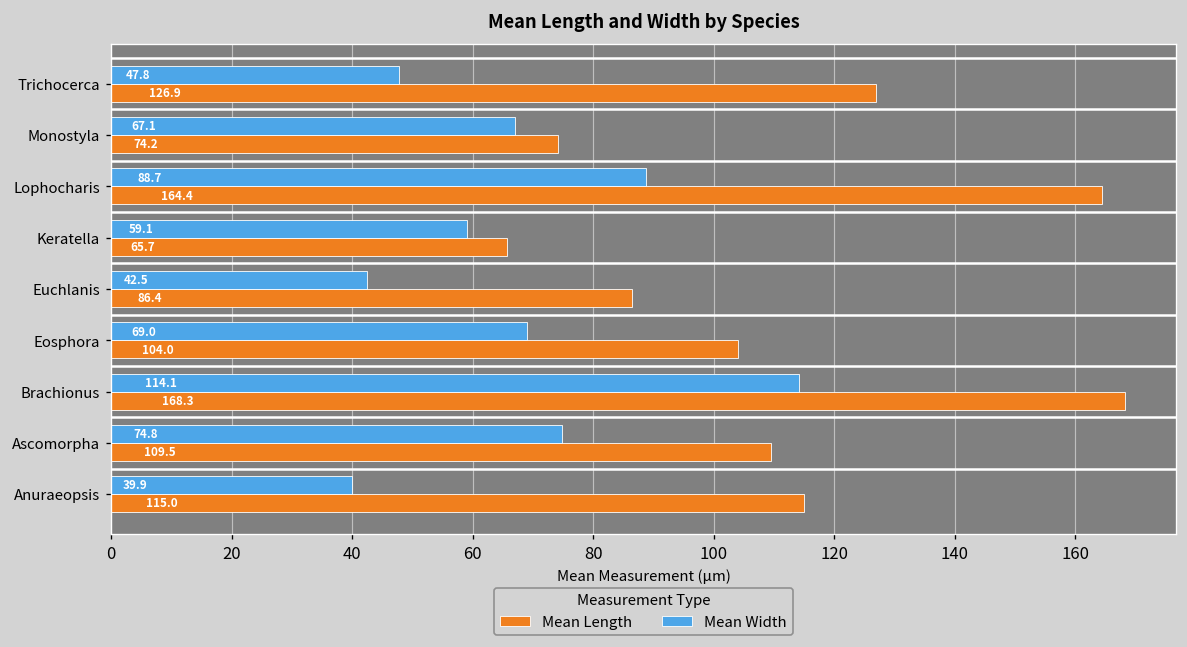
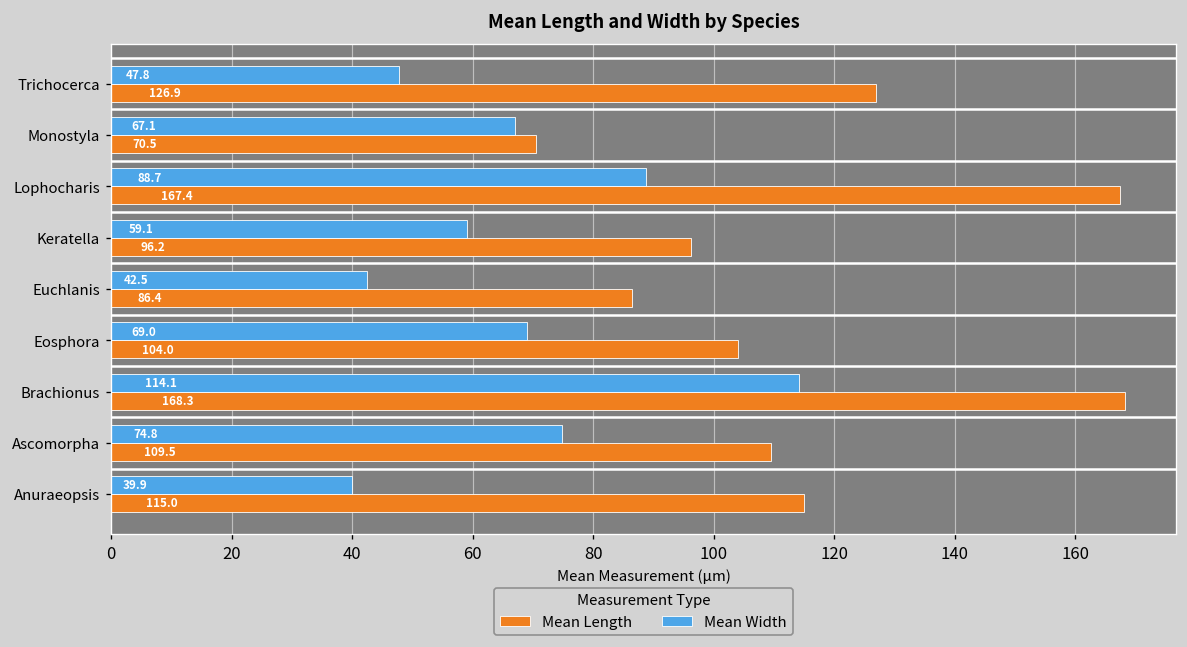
  {
    "Mean Length": {
      "Trichocerca": 126.9,
-     "Monostyla": 74.2,
-     "Lophocharis": 164.4,
-     "Keratella": 65.7,
+     "Monostyla": 70.5,
+     "Lophocharis": 167.4,
+     "Keratella": 96.2,
      "Euchlanis": 86.4,
      "Eosphora": 104.0,
      "Brachionus": 168.3,
      "Ascomorpha": 109.5,
      "Anuraeopsis": 115.0
    },
    "Mean Width": {
      "Trichocerca": 47.8,
      "Monostyla": 67.1,
      "Lophocharis": 88.7,
      "Keratella": 59.1,
      "Euchlanis": 42.5,
      "Eosphora": 69.0,
      "Brachionus": 114.1,
      "Ascomorpha": 74.8,
      "Anuraeopsis": 39.9
    }
  }
